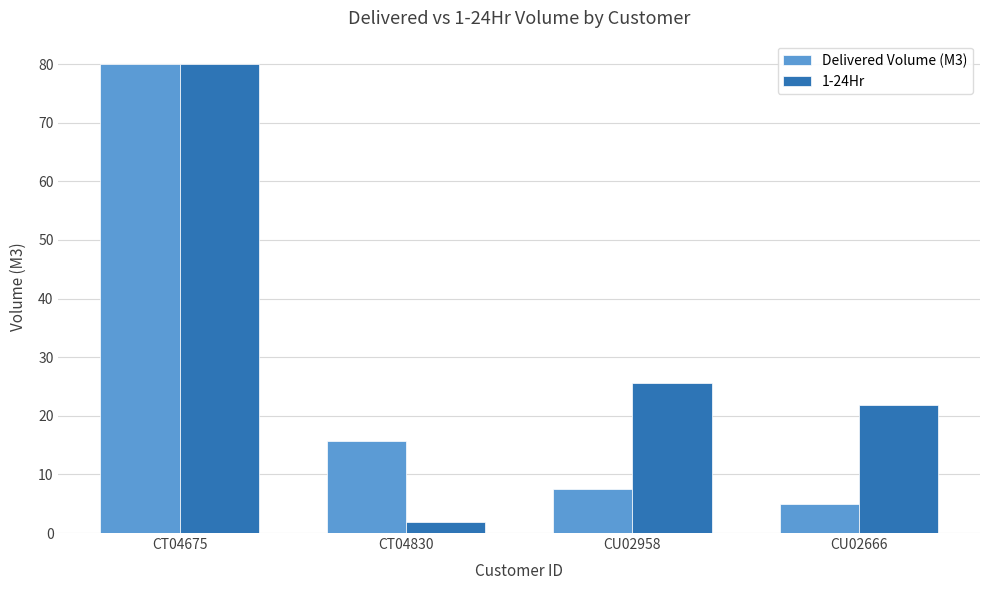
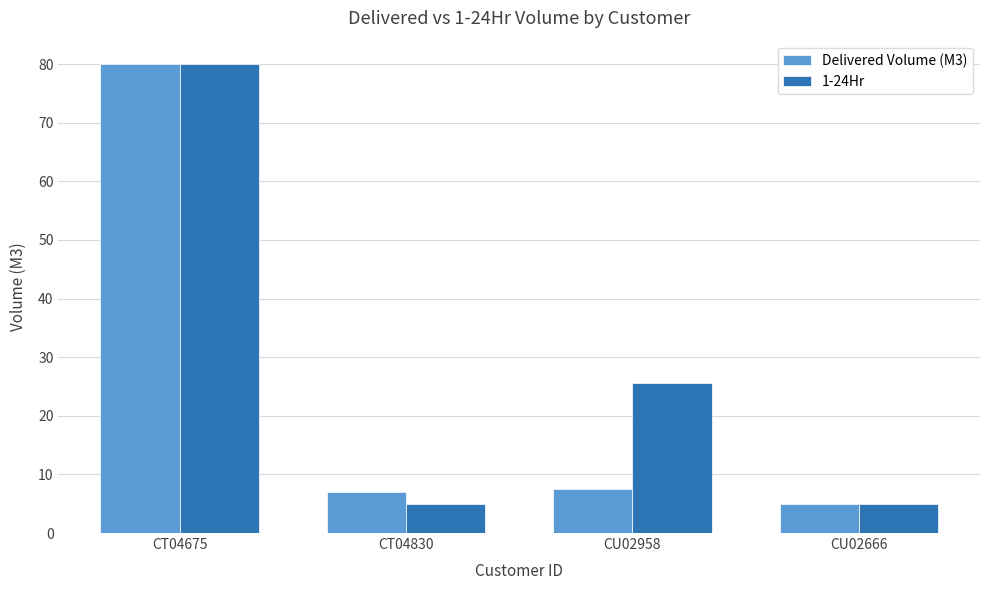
  {
    "Delivered Volume (M3)": {
      "CT04675": 80,
-     "CT04830": 16,
+     "CT04830": 7,
      "CU02958": 8,
      "CU02666": 5
    },
    "1-24Hr": {
      "CT04675": 80,
-     "CT04830": 2,
+     "CT04830": 5,
      "CU02958": 26,
-     "CU02666": 22
+     "CU02666": 5
    }
  }
